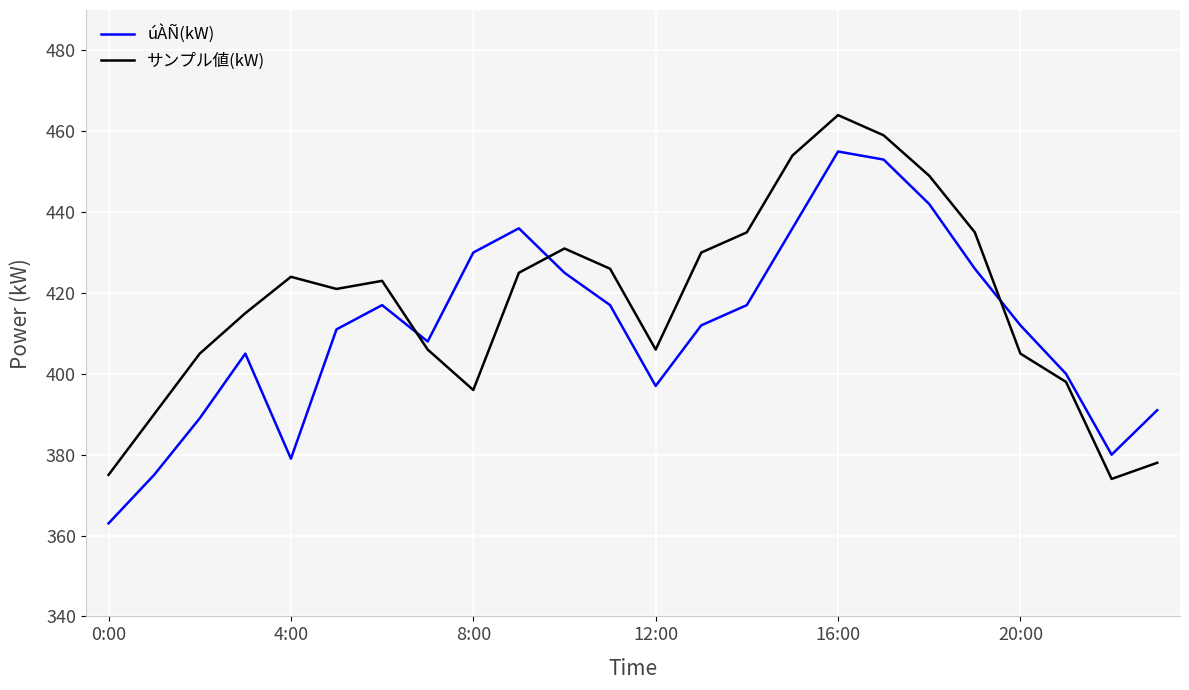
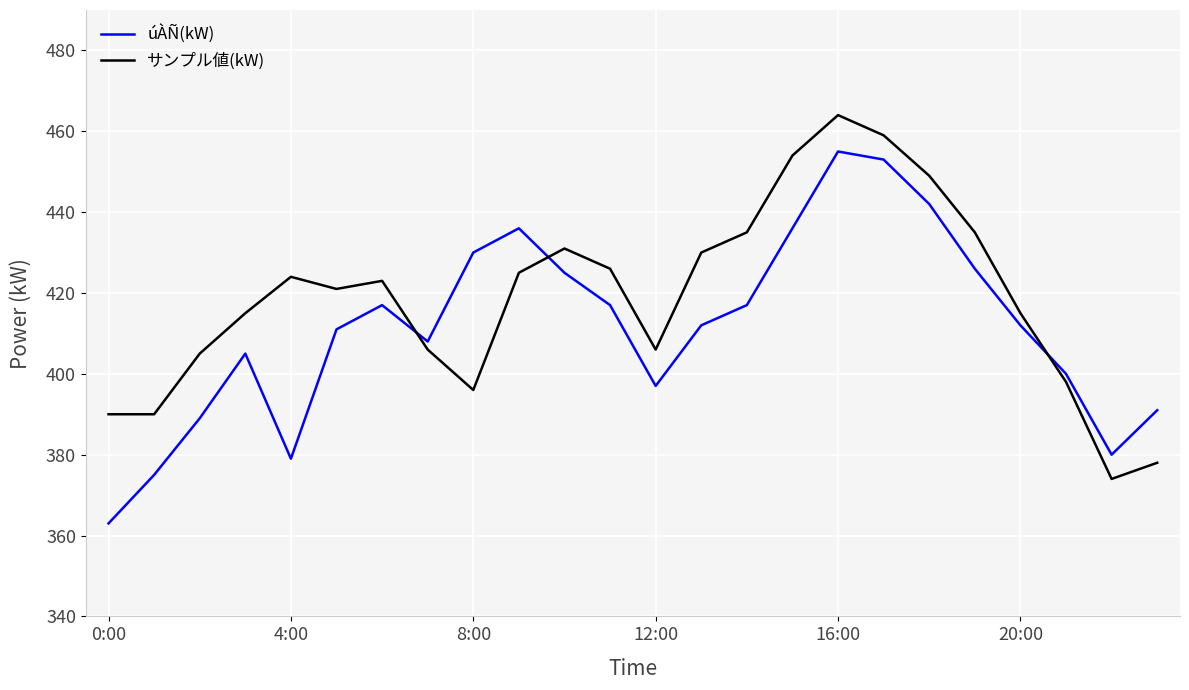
  {
    "úÀÑ(kW)": {
      "0:00": 363,
      "4:00": 379,
      "8:00": 430,
      "12:00": 397,
      "16:00": 455,
      "20:00": 412
    },
    "サンプル値(kW)": {
-     "0:00": 375,
+     "0:00": 390,
      "4:00": 424,
      "8:00": 396,
      "12:00": 406,
      "16:00": 464,
-     "20:00": 405
+     "20:00": 415
    }
  }
